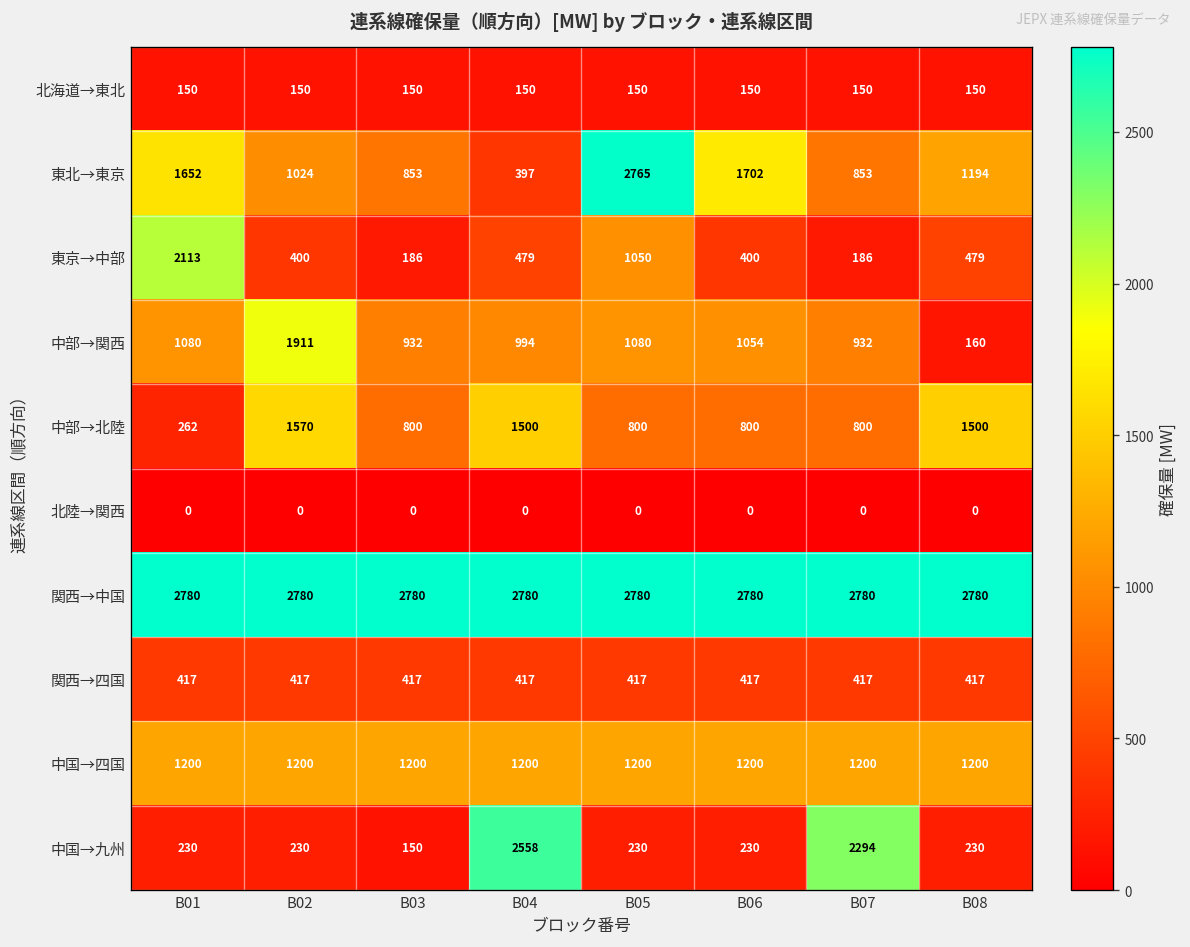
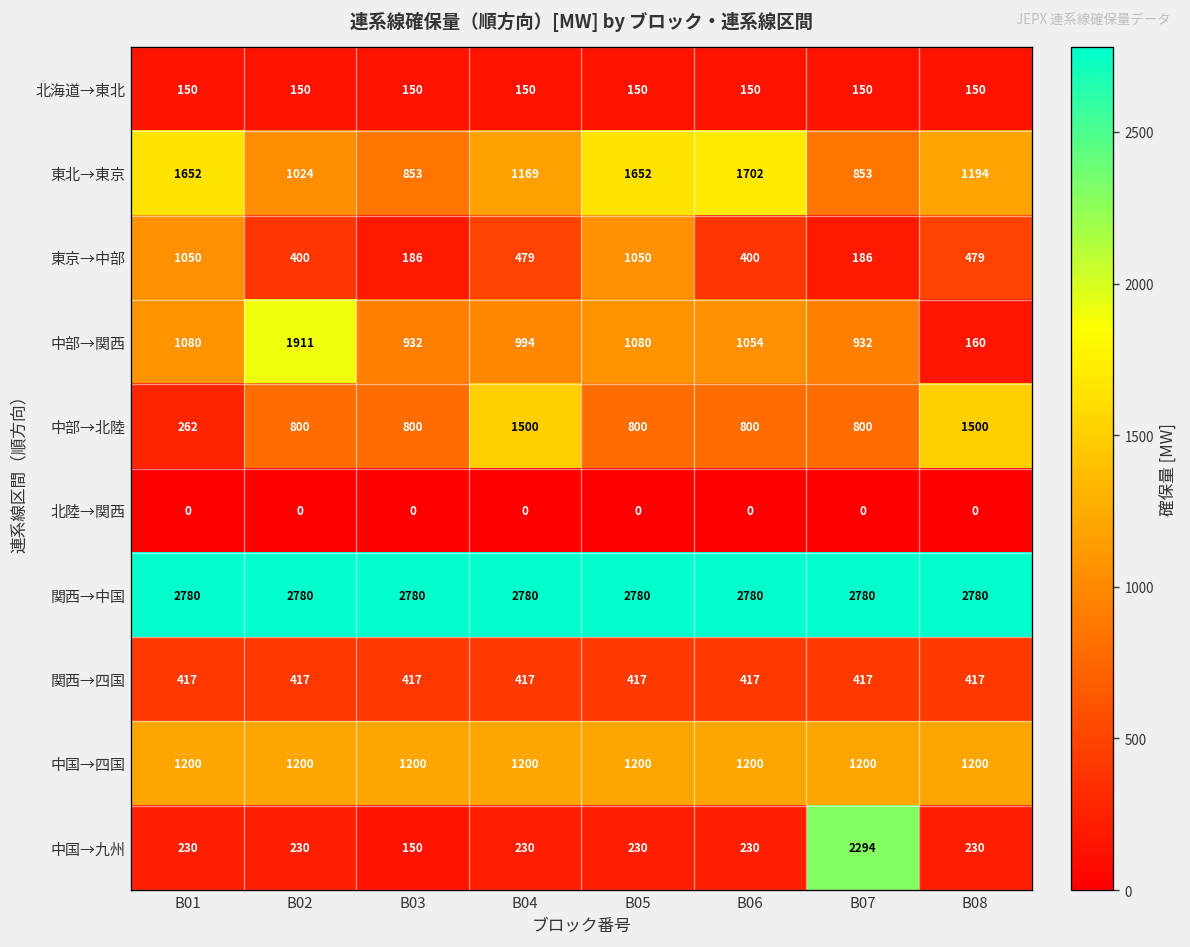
  {
    "北海道→東北": {
      "B01": 150,
      "B02": 150,
      "B03": 150,
      "B04": 150,
      "B05": 150,
      "B06": 150,
      "B07": 150,
      "B08": 150
    },
    "東北→東京": {
      "B01": 1652,
      "B02": 1024,
      "B03": 853,
-     "B04": 397,
-     "B05": 2765,
+     "B04": 1169,
+     "B05": 1652,
      "B06": 1702,
      "B07": 853,
      "B08": 1194
    },
    "東京→中部": {
-     "B01": 2113,
+     "B01": 1050,
      "B02": 400,
      "B03": 186,
      "B04": 479,
      "B05": 1050,
      "B06": 400,
      "B07": 186,
      "B08": 479
    },
    "中部→関西": {
      "B01": 1080,
      "B02": 1911,
      "B03": 932,
      "B04": 994,
      "B05": 1080,
      "B06": 1054,
      "B07": 932,
      "B08": 160
    },
    "中部→北陸": {
      "B01": 262,
-     "B02": 1570,
+     "B02": 800,
      "B03": 800,
      "B04": 1500,
      "B05": 800,
      "B06": 800,
      "B07": 800,
      "B08": 1500
    },
    "北陸→関西": {
      "B01": 0,
      "B02": 0,
      "B03": 0,
      "B04": 0,
      "B05": 0,
      "B06": 0,
      "B07": 0,
      "B08": 0
    },
    "関西→中国": {
      "B01": 2780,
      "B02": 2780,
      "B03": 2780,
      "B04": 2780,
      "B05": 2780,
      "B06": 2780,
      "B07": 2780,
      "B08": 2780
    },
    "関西→四国": {
      "B01": 417,
      "B02": 417,
      "B03": 417,
      "B04": 417,
      "B05": 417,
      "B06": 417,
      "B07": 417,
      "B08": 417
    },
    "中国→四国": {
      "B01": 1200,
      "B02": 1200,
      "B03": 1200,
      "B04": 1200,
      "B05": 1200,
      "B06": 1200,
      "B07": 1200,
      "B08": 1200
    },
    "中国→九州": {
      "B01": 230,
      "B02": 230,
      "B03": 150,
-     "B04": 2558,
+     "B04": 230,
      "B05": 230,
      "B06": 230,
      "B07": 2294,
      "B08": 230
    }
  }
